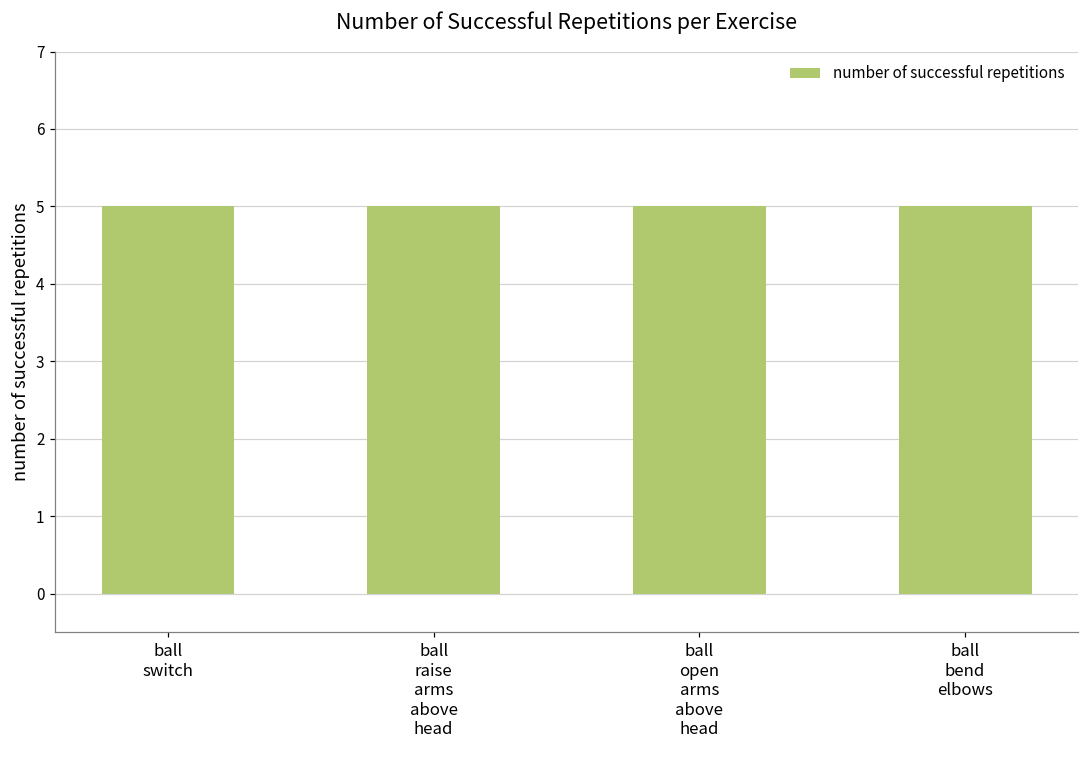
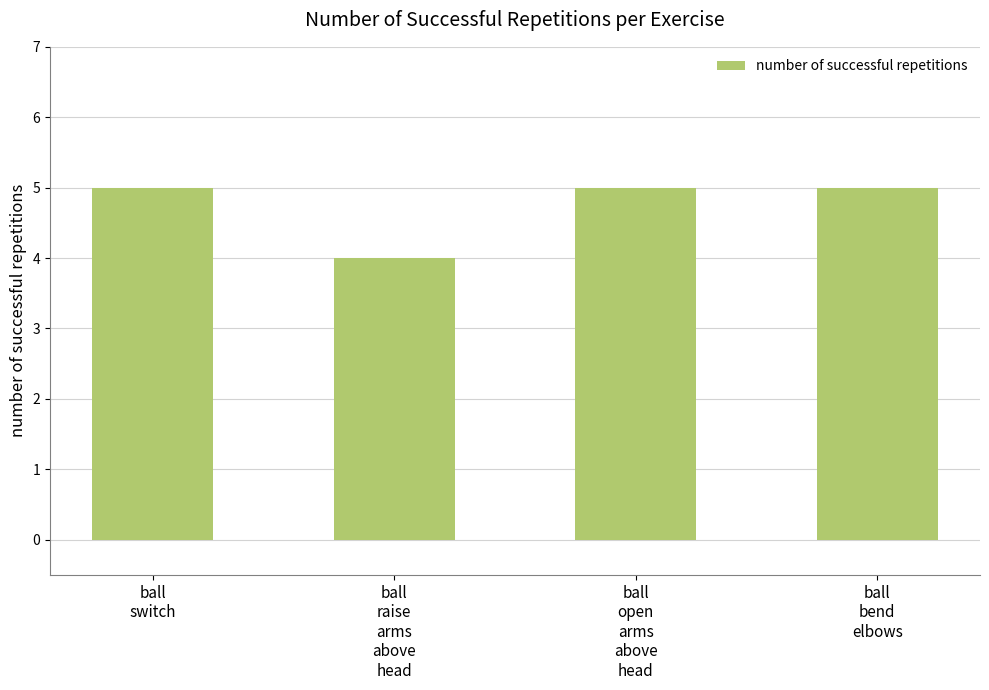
  {
    "ball switch": 5,
-   "ball raise arms above head": 5,
+   "ball raise arms above head": 4,
    "ball open arms above head": 5,
    "ball bend elbows": 5
  }
